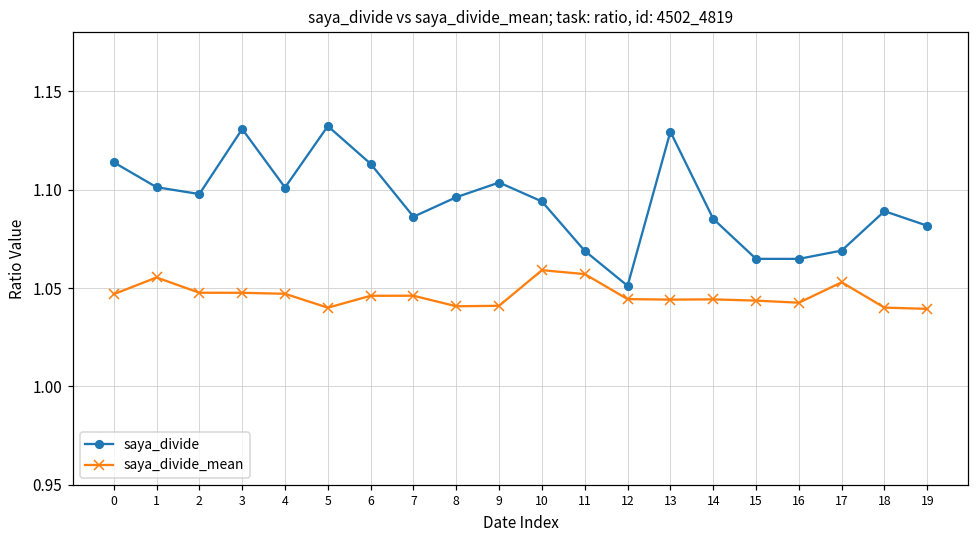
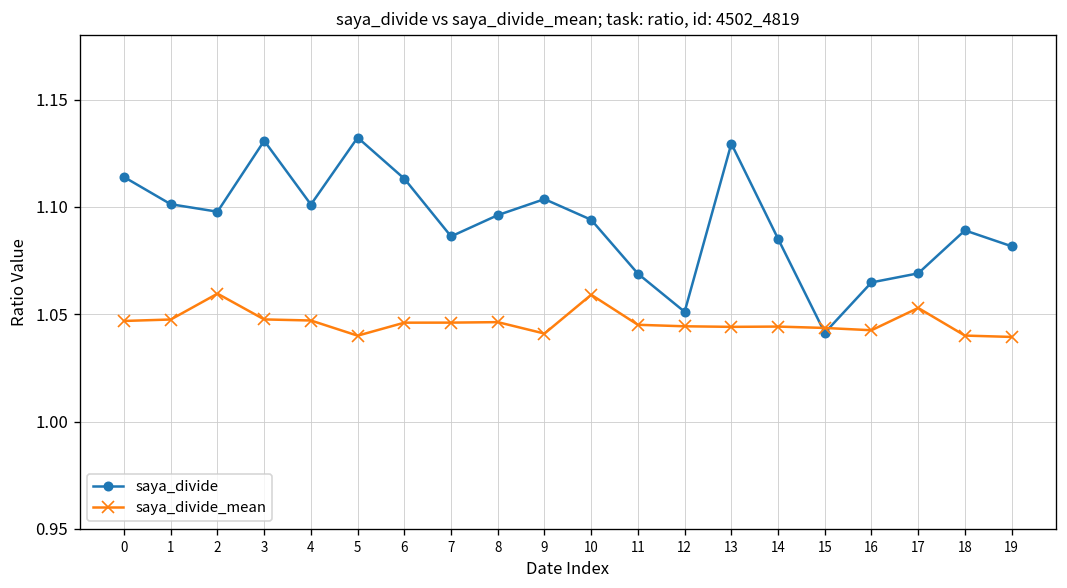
  {
    "saya_divide": {
      "0": 1.114,
      "1": 1.101,
      "2": 1.098,
      "3": 1.131,
      "4": 1.101,
      "5": 1.132,
      "6": 1.113,
      "7": 1.086,
      "8": 1.096,
      "9": 1.104,
      "10": 1.094,
      "11": 1.069,
      "12": 1.051,
      "13": 1.129,
      "14": 1.085,
-     "15": 1.065,
+     "15": 1.041,
      "16": 1.065,
      "17": 1.069,
      "18": 1.089,
      "19": 1.082
    },
    "saya_divide_mean": {
      "0": 1.047,
-     "1": 1.055,
-     "2": 1.048,
+     "1": 1.048,
+     "2": 1.060,
      "3": 1.048,
      "4": 1.047,
      "5": 1.040,
      "6": 1.046,
      "7": 1.046,
-     "8": 1.041,
+     "8": 1.046,
      "9": 1.041,
      "10": 1.059,
-     "11": 1.057,
+     "11": 1.045,
      "12": 1.044,
      "13": 1.044,
      "14": 1.044,
      "15": 1.044,
      "16": 1.043,
      "17": 1.053,
      "18": 1.040,
      "19": 1.039
    }
  }
